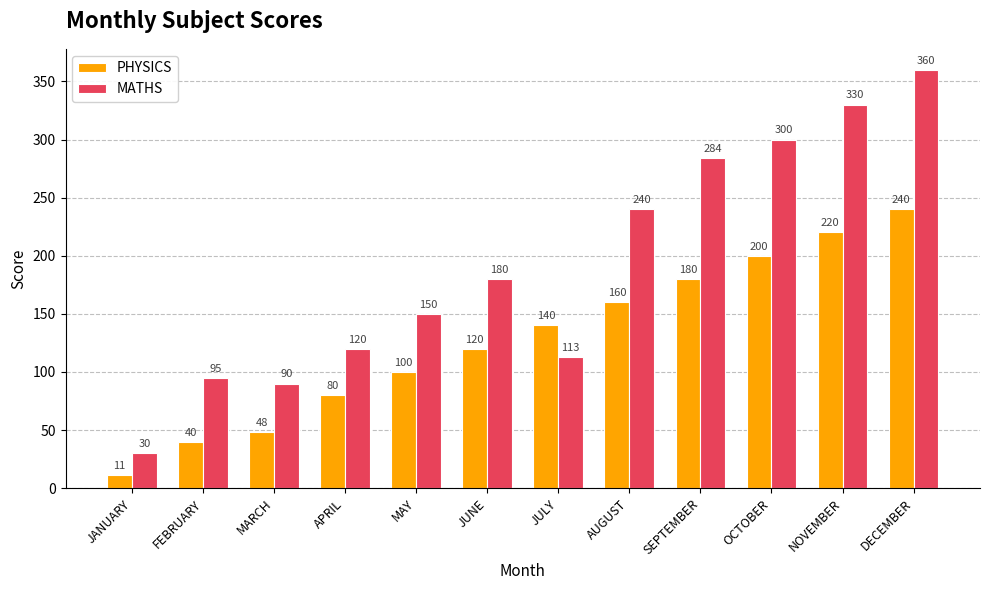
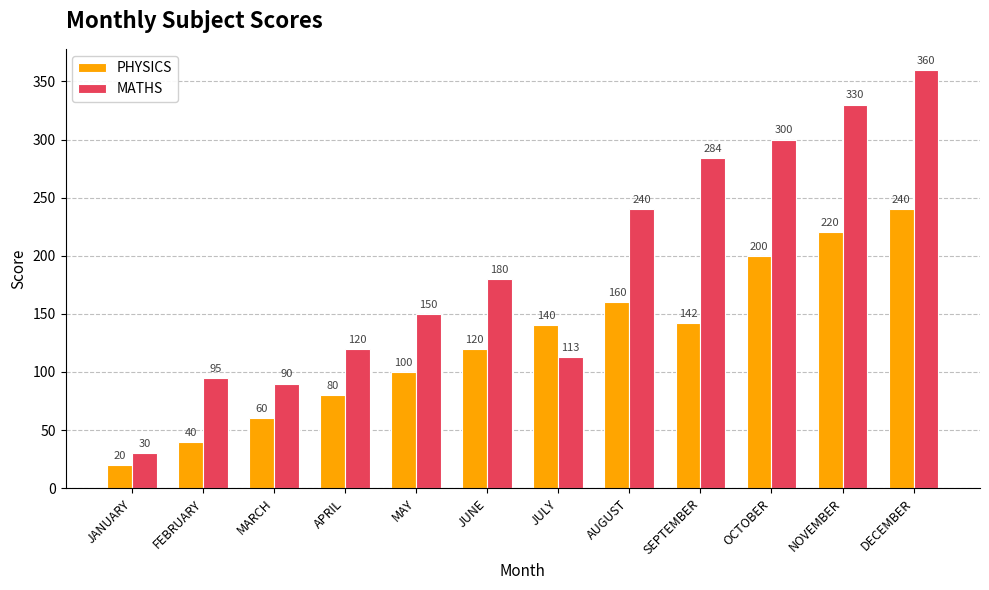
  {
    "PHYSICS": {
-     "JANUARY": 11,
+     "JANUARY": 20,
      "FEBRUARY": 40,
-     "MARCH": 48,
+     "MARCH": 60,
      "APRIL": 80,
      "MAY": 100,
      "JUNE": 120,
      "JULY": 140,
      "AUGUST": 160,
-     "SEPTEMBER": 180,
+     "SEPTEMBER": 142,
      "OCTOBER": 200,
      "NOVEMBER": 220,
      "DECEMBER": 240
    },
    "MATHS": {
      "JANUARY": 30,
      "FEBRUARY": 95,
      "MARCH": 90,
      "APRIL": 120,
      "MAY": 150,
      "JUNE": 180,
      "JULY": 113,
      "AUGUST": 240,
      "SEPTEMBER": 284,
      "OCTOBER": 300,
      "NOVEMBER": 330,
      "DECEMBER": 360
    }
  }
